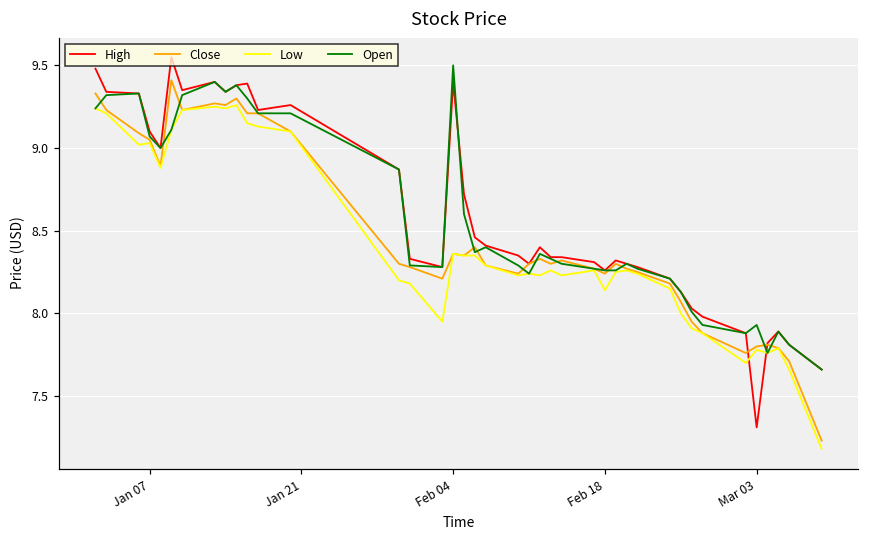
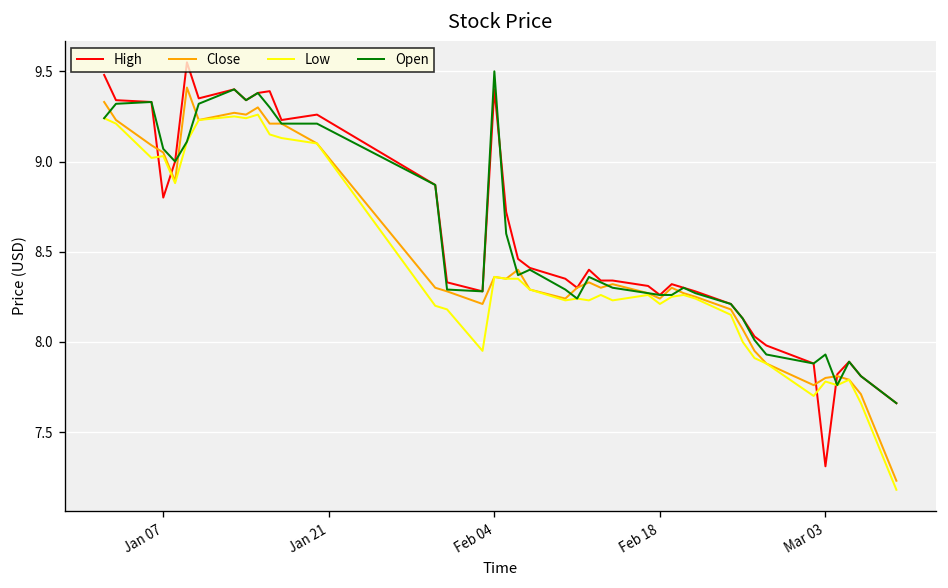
  {
    "High": {
-     "Jan 07": 9.1,
+     "Jan 07": 8.8,
      "Feb 04": 9.4,
      "Mar 03": 7.3
    },
    "Close": {
      "Jan 07": 9.05,
      "Feb 18": 8.24,
      "Mar 03": 7.80
    },
    "Low": {
      "Jan 07": 9.03,
-     "Feb 18": 8.14,
+     "Feb 18": 8.21,
      "Mar 03": 7.78
    },
    "Open": {
      "Jan 07": 9.07,
      "Feb 04": 9.50,
      "Mar 03": 7.93
    }
  }
